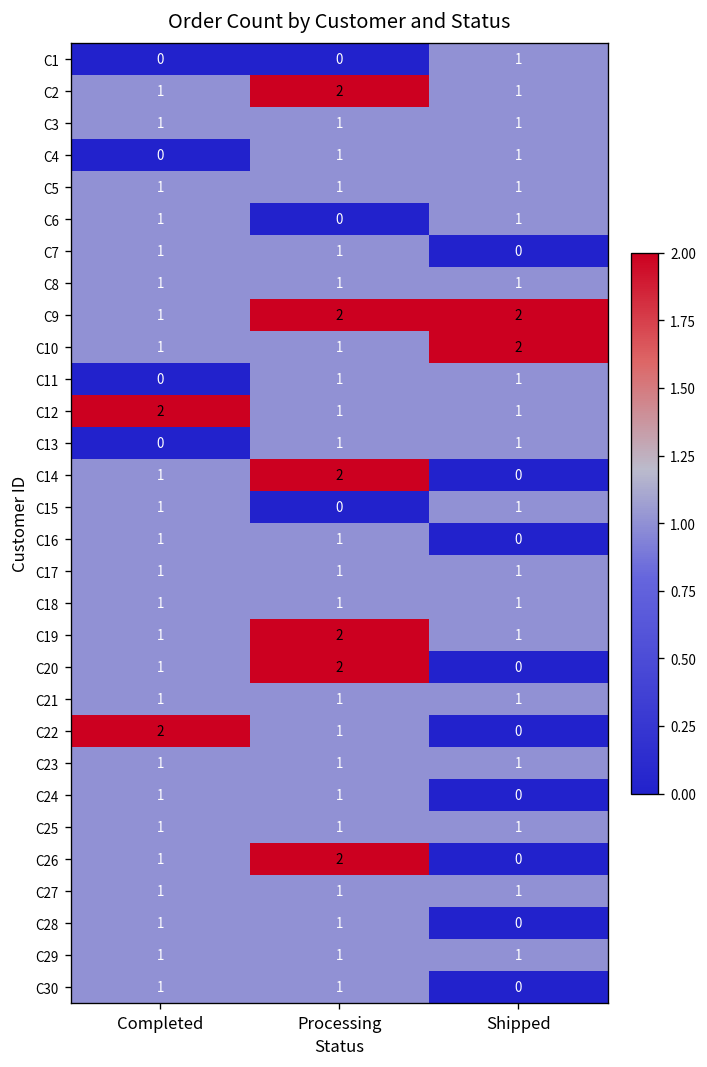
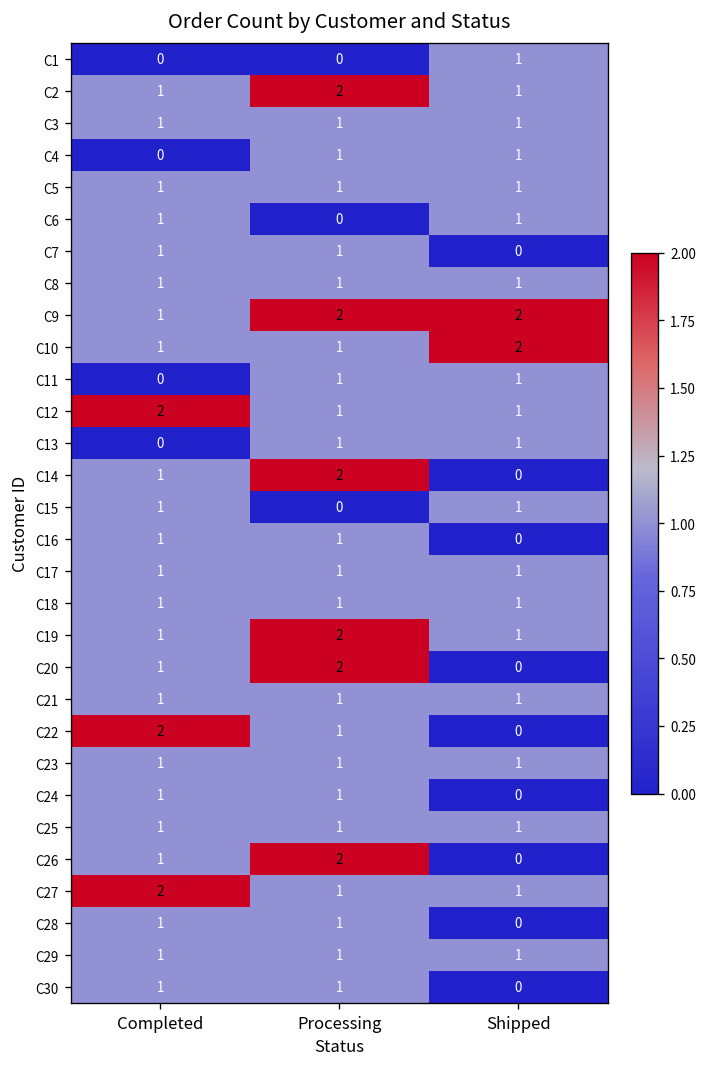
  {
    "C1": {
      "Completed": 0,
      "Processing": 0,
      "Shipped": 1
    },
    "C2": {
      "Completed": 1,
      "Processing": 2,
      "Shipped": 1
    },
    "C3": {
      "Completed": 1,
      "Processing": 1,
      "Shipped": 1
    },
    "C4": {
      "Completed": 0,
      "Processing": 1,
      "Shipped": 1
    },
    "C5": {
      "Completed": 1,
      "Processing": 1,
      "Shipped": 1
    },
    "C6": {
      "Completed": 1,
      "Processing": 0,
      "Shipped": 1
    },
    "C7": {
      "Completed": 1,
      "Processing": 1,
      "Shipped": 0
    },
    "C8": {
      "Completed": 1,
      "Processing": 1,
      "Shipped": 1
    },
    "C9": {
      "Completed": 1,
      "Processing": 2,
      "Shipped": 2
    },
    "C10": {
      "Completed": 1,
      "Processing": 1,
      "Shipped": 2
    },
    "C11": {
      "Completed": 0,
      "Processing": 1,
      "Shipped": 1
    },
    "C12": {
      "Completed": 2,
      "Processing": 1,
      "Shipped": 1
    },
    "C13": {
      "Completed": 0,
      "Processing": 1,
      "Shipped": 1
    },
    "C14": {
      "Completed": 1,
      "Processing": 2,
      "Shipped": 0
    },
    "C15": {
      "Completed": 1,
      "Processing": 0,
      "Shipped": 1
    },
    "C16": {
      "Completed": 1,
      "Processing": 1,
      "Shipped": 0
    },
    "C17": {
      "Completed": 1,
      "Processing": 1,
      "Shipped": 1
    },
    "C18": {
      "Completed": 1,
      "Processing": 1,
      "Shipped": 1
    },
    "C19": {
      "Completed": 1,
      "Processing": 2,
      "Shipped": 1
    },
    "C20": {
      "Completed": 1,
      "Processing": 2,
      "Shipped": 0
    },
    "C21": {
      "Completed": 1,
      "Processing": 1,
      "Shipped": 1
    },
    "C22": {
      "Completed": 2,
      "Processing": 1,
      "Shipped": 0
    },
    "C23": {
      "Completed": 1,
      "Processing": 1,
      "Shipped": 1
    },
    "C24": {
      "Completed": 1,
      "Processing": 1,
      "Shipped": 0
    },
    "C25": {
      "Completed": 1,
      "Processing": 1,
      "Shipped": 1
    },
    "C26": {
      "Completed": 1,
      "Processing": 2,
      "Shipped": 0
    },
    "C27": {
-     "Completed": 1,
+     "Completed": 2,
      "Processing": 1,
      "Shipped": 1
    },
    "C28": {
      "Completed": 1,
      "Processing": 1,
      "Shipped": 0
    },
    "C29": {
      "Completed": 1,
      "Processing": 1,
      "Shipped": 1
    },
    "C30": {
      "Completed": 1,
      "Processing": 1,
      "Shipped": 0
    }
  }
